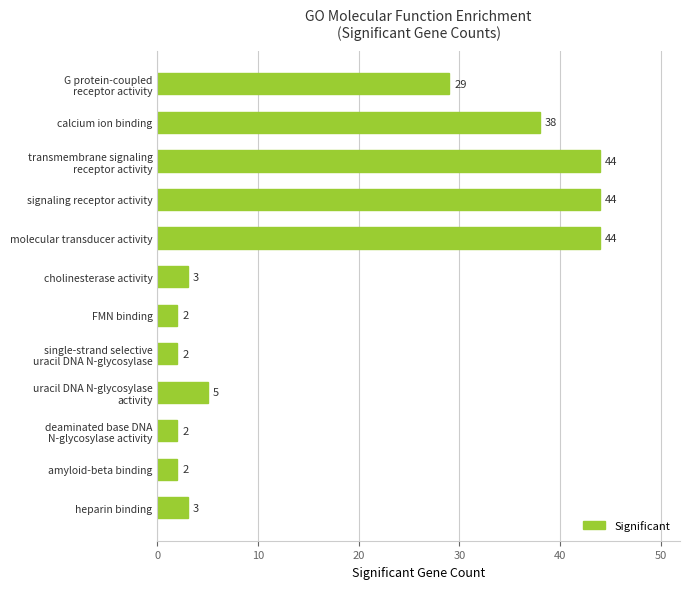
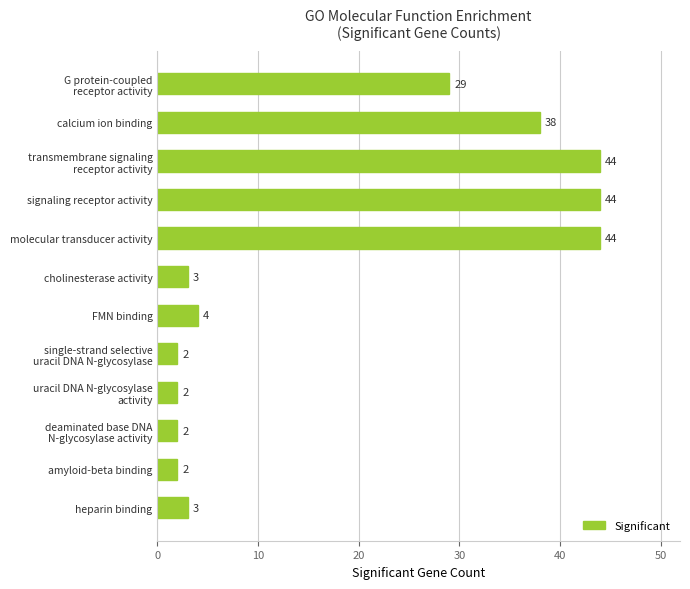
  {
    "G protein-coupled receptor activity": 29,
    "calcium ion binding": 38,
    "transmembrane signaling receptor activity": 44,
    "signaling receptor activity": 44,
    "molecular transducer activity": 44,
    "cholinesterase activity": 3,
-   "FMN binding": 2,
+   "FMN binding": 4,
    "single-strand selective uracil DNA N-glycosylase": 2,
-   "uracil DNA N-glycosylase activity": 5,
+   "uracil DNA N-glycosylase activity": 2,
    "deaminated base DNA N-glycosylase activity": 2,
    "amyloid-beta binding": 2,
    "heparin binding": 3
  }
